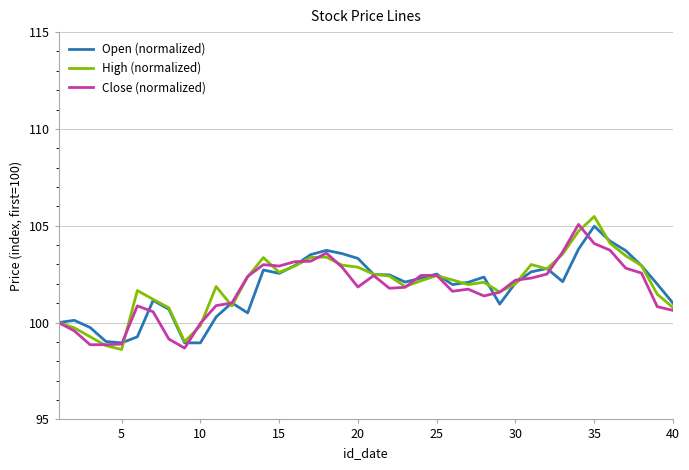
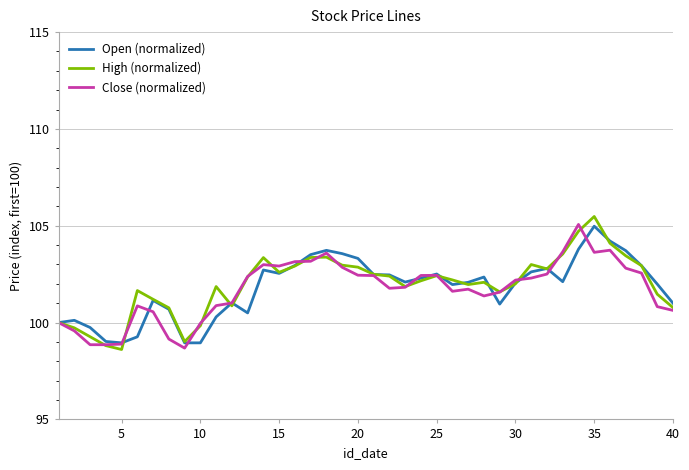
  {
    "Open (normalized)": {
      "10": 99.0,
      "20": 103.3,
      "35": 105.0,
      "40": 101.0
    },
    "High (normalized)": {
      "5": 98.6,
      "20": 102.9,
      "35": 105.5,
      "40": 100.8
    },
    "Close (normalized)": {
      "15": 102.9,
-     "20": 101.8,
+     "20": 102.4,
      "30": 102.2,
-     "35": 104.1,
+     "35": 103.6,
      "40": 100.6
    }
  }
